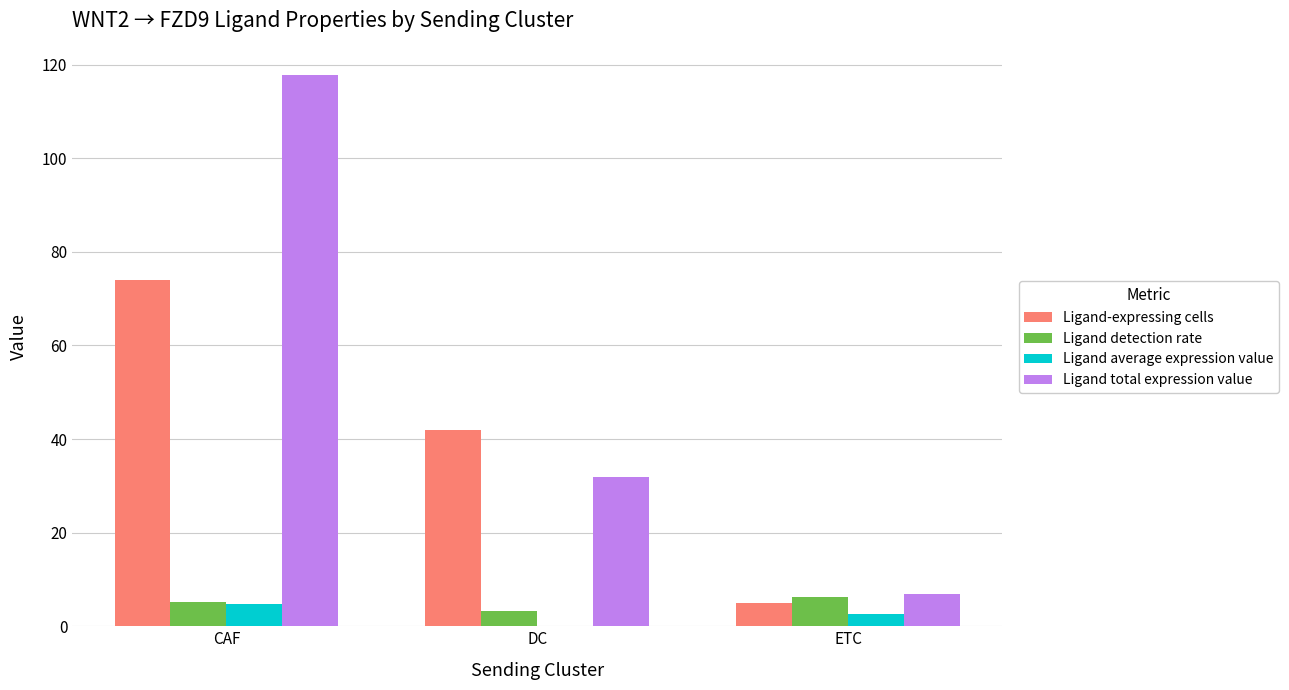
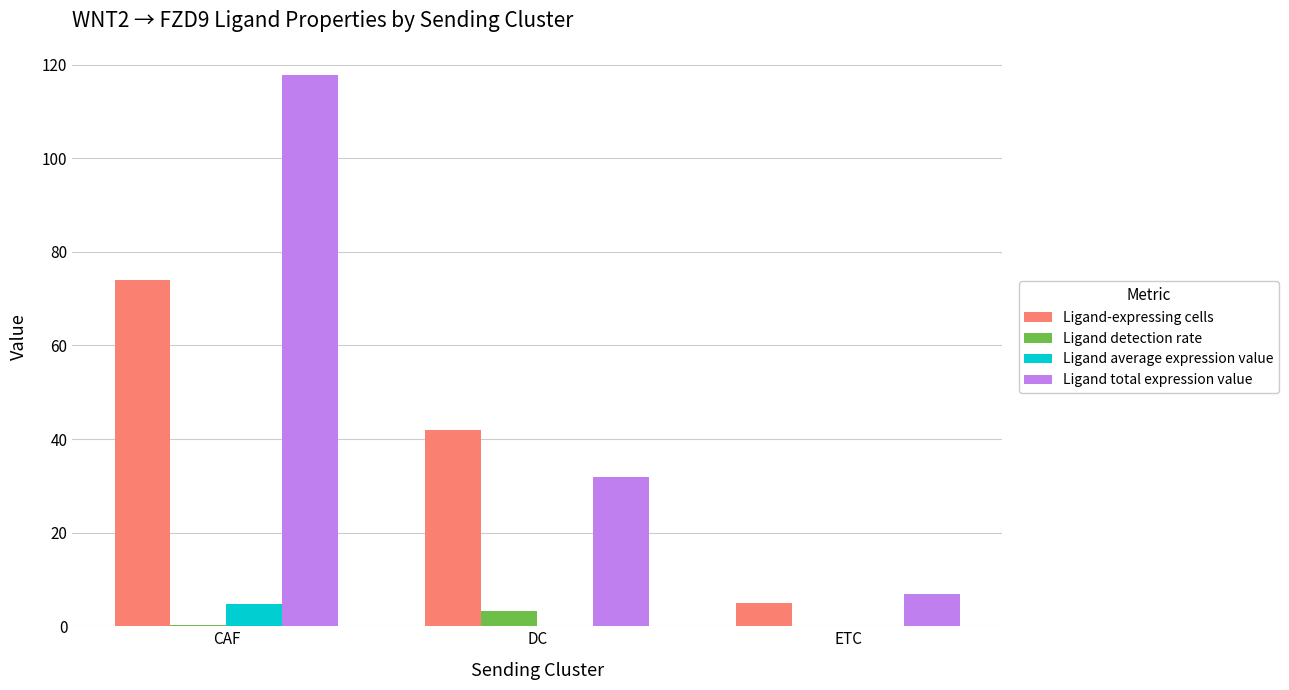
  {
    "Ligand-expressing cells": {
      "CAF": 74,
      "DC": 42,
      "ETC": 5
    },
    "Ligand detection rate": {
-     "CAF": 5,
+     "CAF": 0,
      "DC": 3,
-     "ETC": 6
+     "ETC": 0
    },
    "Ligand average expression value": {
      "CAF": 5,
-     "ETC": 3
+     "ETC": 0
    },
    "Ligand total expression value": {
      "CAF": 118,
      "DC": 32,
      "ETC": 7
    }
  }
